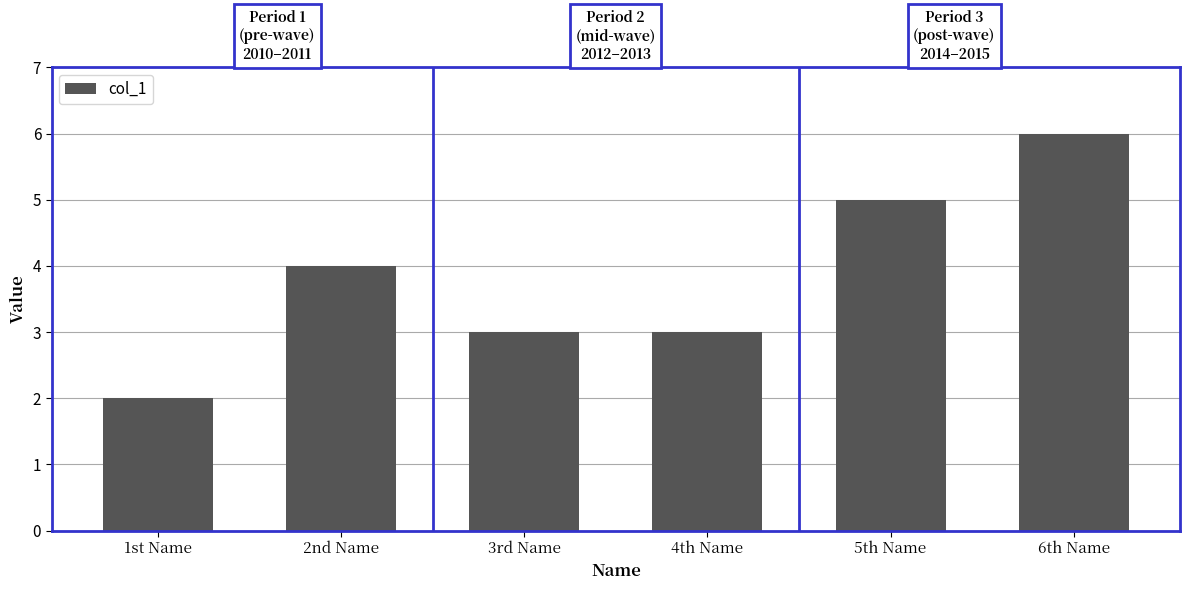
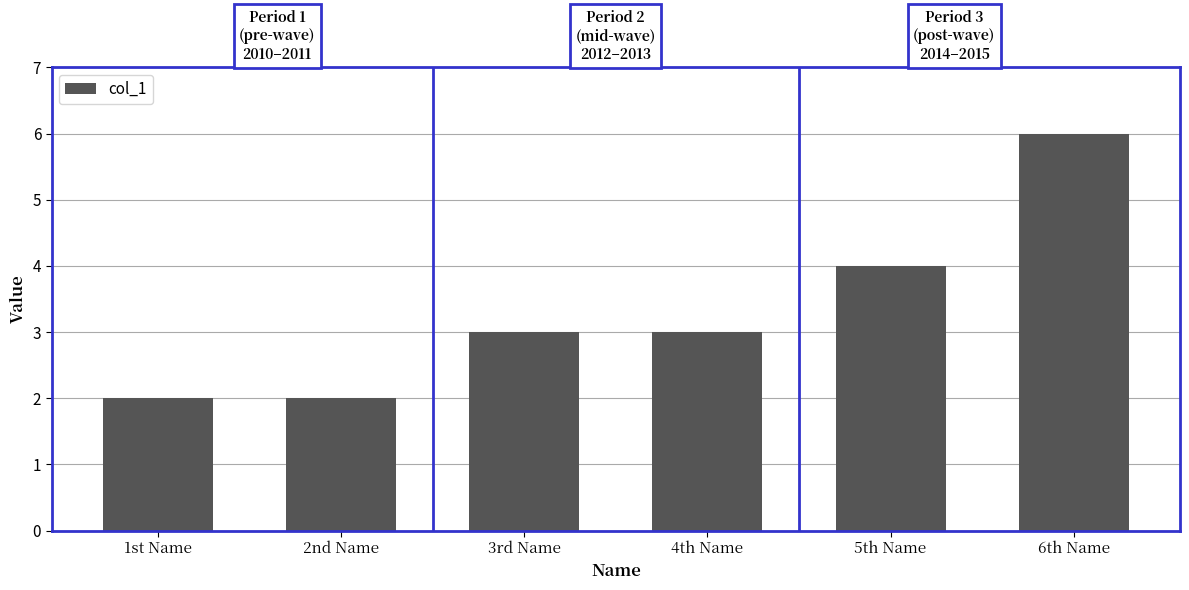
  {
    "1st Name": 2,
-   "2nd Name": 4,
+   "2nd Name": 2,
    "3rd Name": 3,
    "4th Name": 3,
-   "5th Name": 5,
+   "5th Name": 4,
    "6th Name": 6
  }
